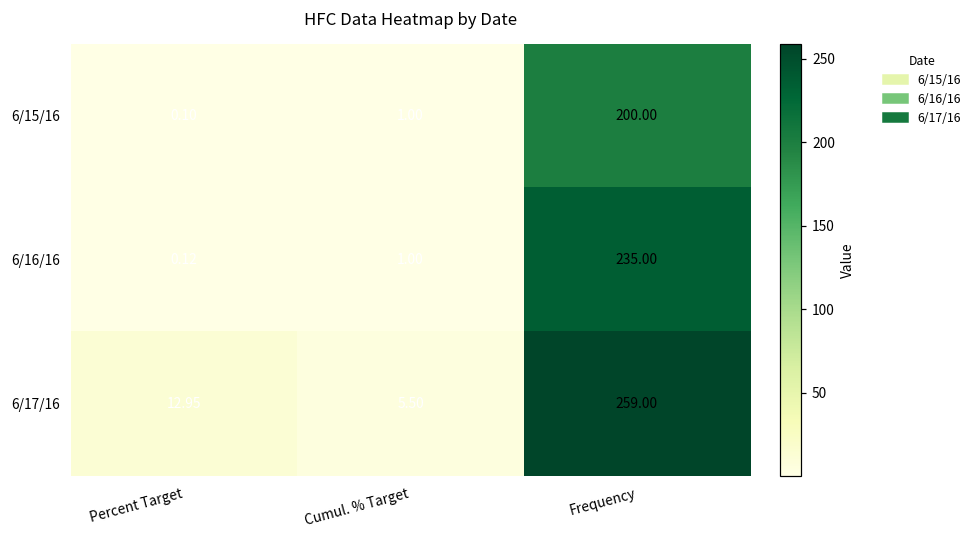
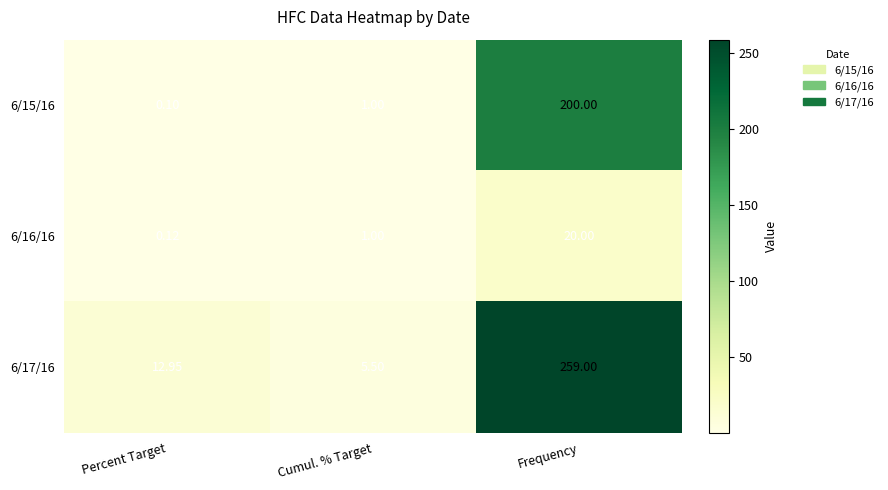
  {
    "6/15/16": {
      "Frequency": 200.00
    },
    "6/16/16": {
-     "Frequency": 235.00
+     "Frequency": 20.00
    },
    "6/17/16": {
      "Frequency": 259.00
    }
  }
